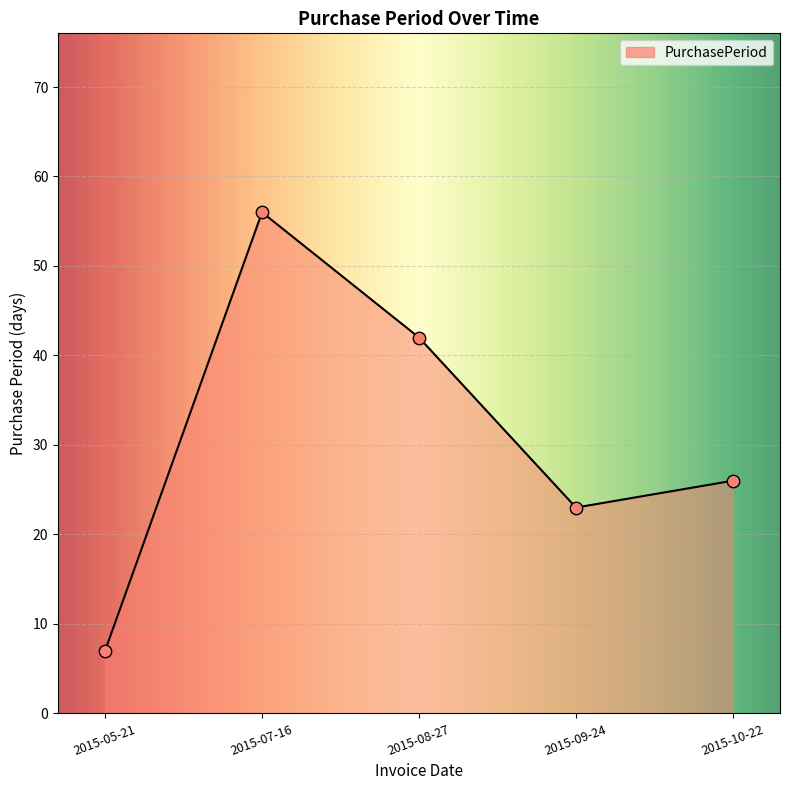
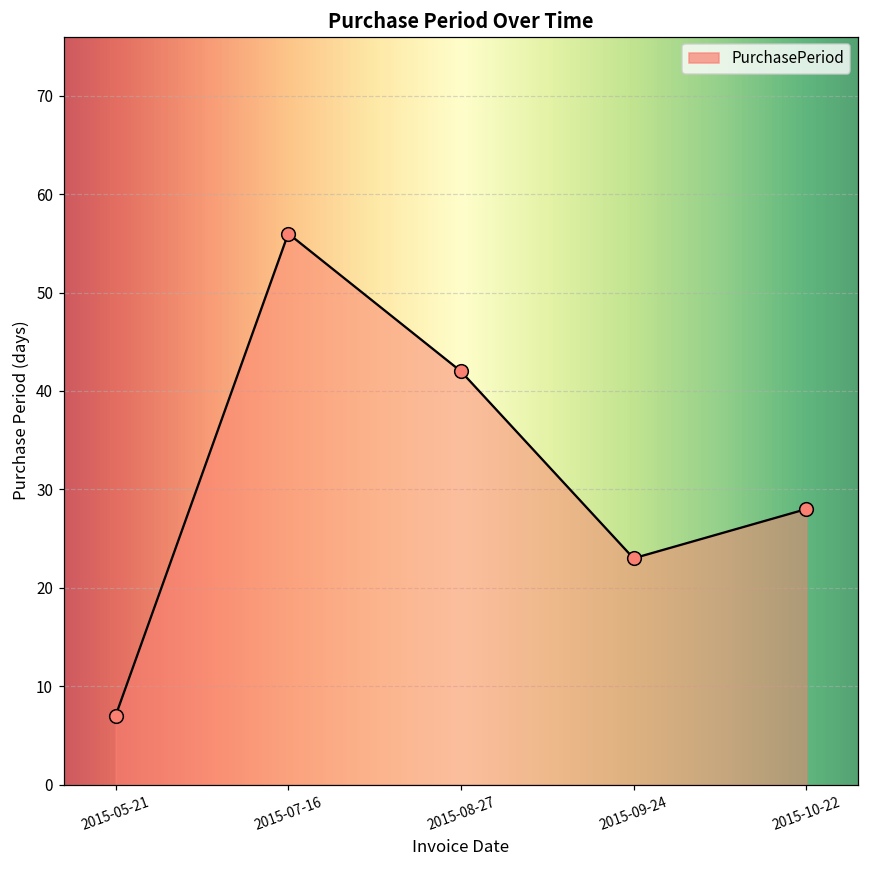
  {
    "2015-05-21": 7,
    "2015-07-16": 56,
    "2015-08-27": 42,
    "2015-09-24": 23,
-   "2015-10-22": 26
+   "2015-10-22": 28
  }
